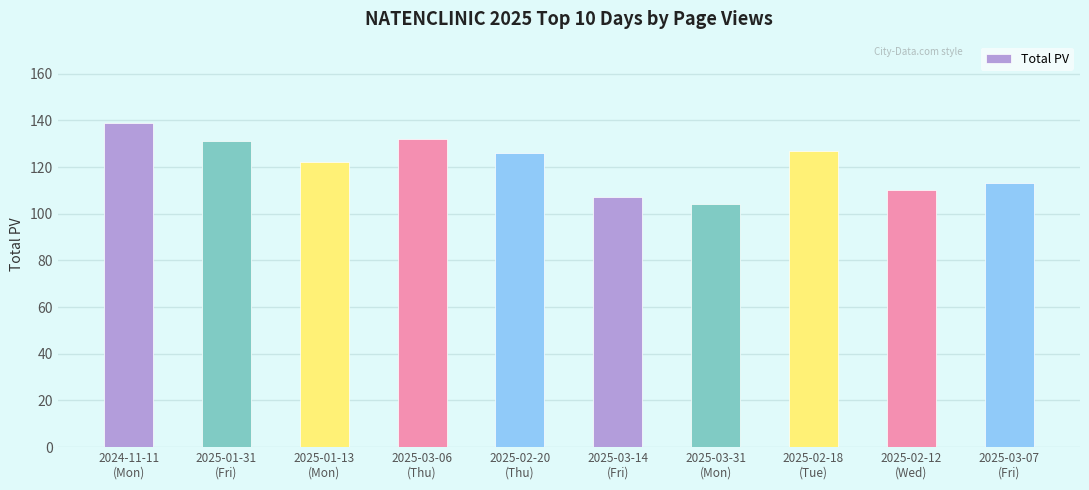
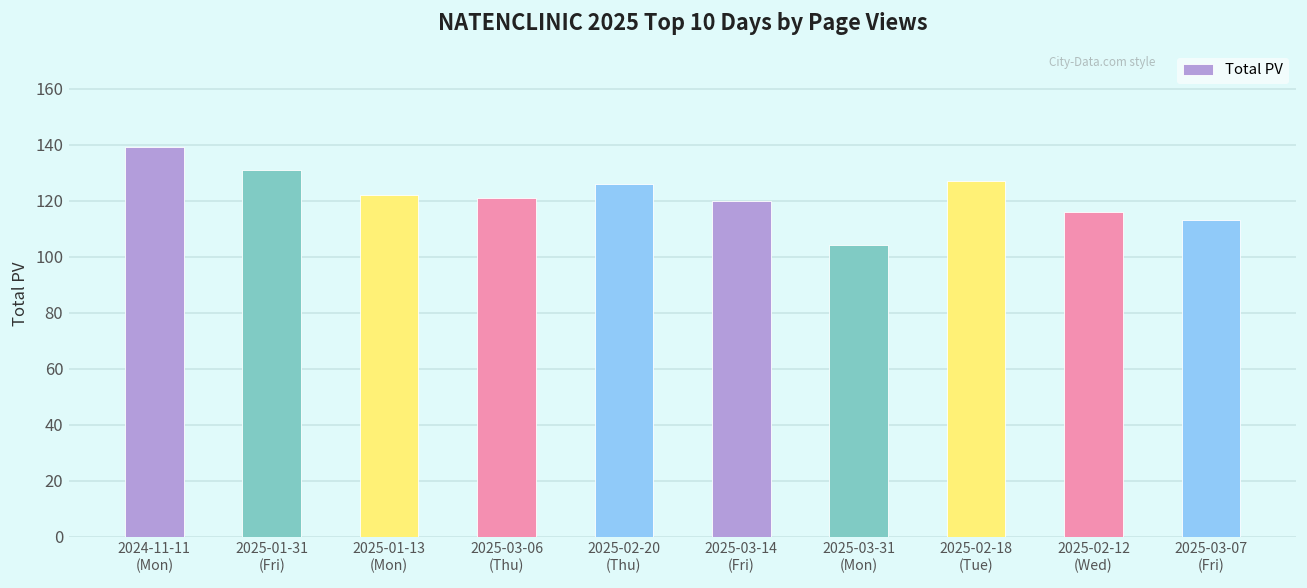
  {
    "2024-11-11 (Mon)": 139,
    "2025-01-31 (Fri)": 131,
    "2025-01-13 (Mon)": 122,
-   "2025-03-06 (Thu)": 132,
+   "2025-03-06 (Thu)": 121,
    "2025-02-20 (Thu)": 126,
-   "2025-03-14 (Fri)": 107,
+   "2025-03-14 (Fri)": 120,
    "2025-03-31 (Mon)": 104,
    "2025-02-18 (Tue)": 127,
-   "2025-02-12 (Wed)": 110,
+   "2025-02-12 (Wed)": 116,
    "2025-03-07 (Fri)": 113
  }
